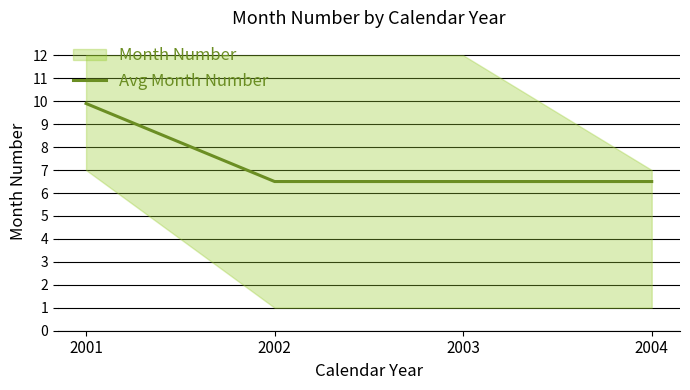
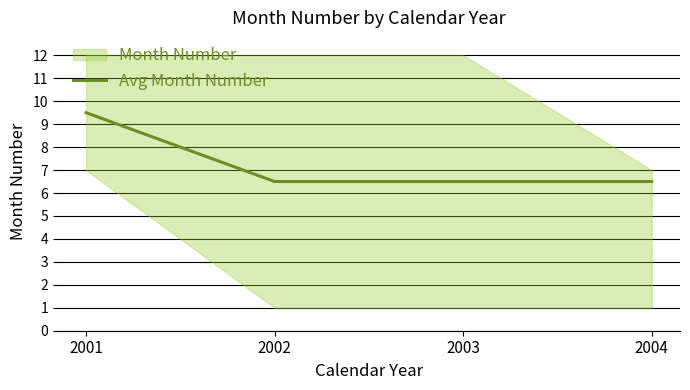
  {
    "Avg Month Number": {
-     "2001": 9.9,
+     "2001": 9.5,
      "2002": 6.5,
      "2003": 6.5,
      "2004": 6.5
    }
  }
